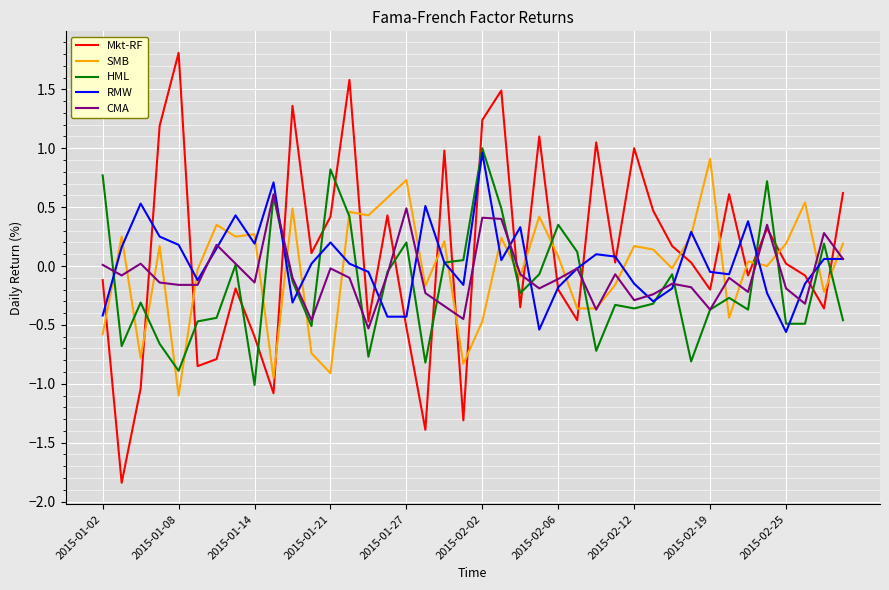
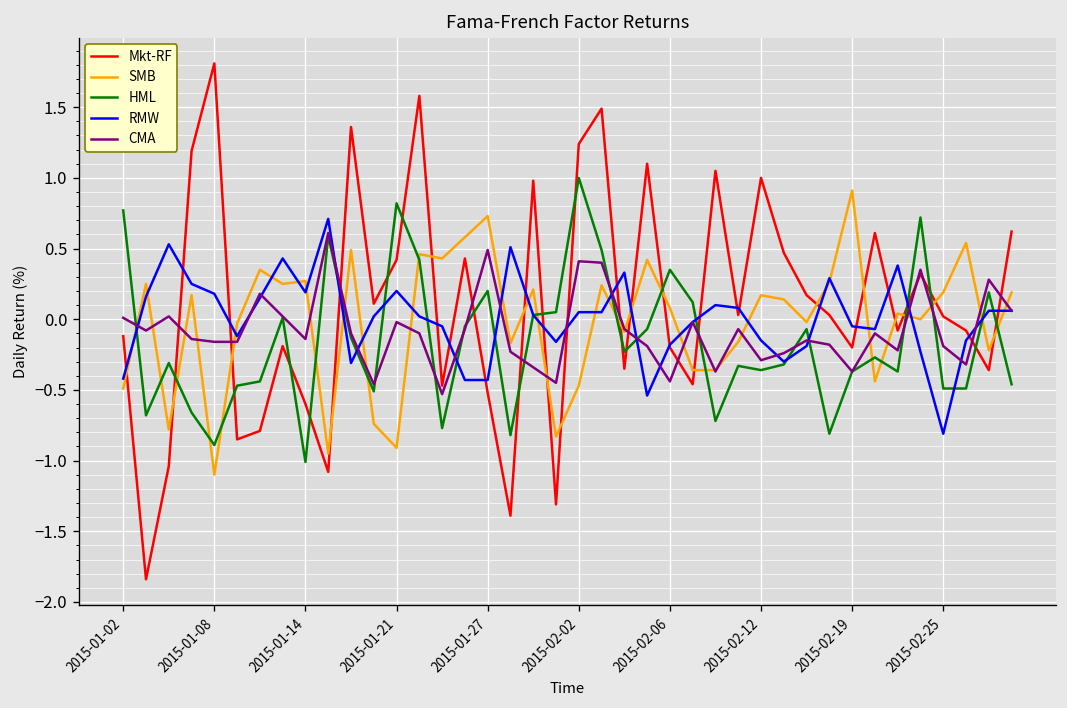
  {
    "Mkt-RF": {
      "2015-01-02": -0.12,
      "2015-01-08": 1.81,
      "2015-01-14": -0.60,
      "2015-01-21": 0.42,
      "2015-01-27": -0.52,
      "2015-02-02": 1.24,
      "2015-02-12": 1.00,
      "2015-02-19": -0.20,
      "2015-02-25": 0.02
    },
    "SMB": {
-     "2015-01-02": -0.58,
+     "2015-01-02": -0.49,
      "2015-01-08": -1.10,
      "2015-01-14": 0.27,
      "2015-01-21": -0.91,
      "2015-01-27": 0.73,
      "2015-02-02": -0.47,
      "2015-02-06": 0.08,
      "2015-02-12": 0.17,
      "2015-02-19": 0.91,
      "2015-02-25": 0.19
    },
    "HML": {
      "2015-01-02": 0.77,
      "2015-01-08": -0.89,
      "2015-01-14": -1.01,
      "2015-01-21": 0.82,
      "2015-01-27": 0.20,
      "2015-02-02": 1.00,
      "2015-02-06": 0.35,
      "2015-02-12": -0.36,
      "2015-02-25": -0.49
    },
    "RMW": {
      "2015-01-02": -0.42,
      "2015-01-08": 0.18,
      "2015-01-14": 0.19,
      "2015-01-21": 0.20,
      "2015-01-27": -0.43,
-     "2015-02-02": 0.96,
+     "2015-02-02": 0.05,
      "2015-02-12": -0.15,
      "2015-02-19": -0.05,
-     "2015-02-25": -0.56
+     "2015-02-25": -0.81
    },
    "CMA": {
      "2015-01-02": 0.01,
      "2015-01-08": -0.16,
      "2015-01-14": -0.14,
      "2015-01-21": -0.02,
      "2015-01-27": 0.49,
      "2015-02-02": 0.41,
-     "2015-02-06": -0.11,
+     "2015-02-06": -0.44,
      "2015-02-12": -0.29,
      "2015-02-25": -0.19
    }
  }
